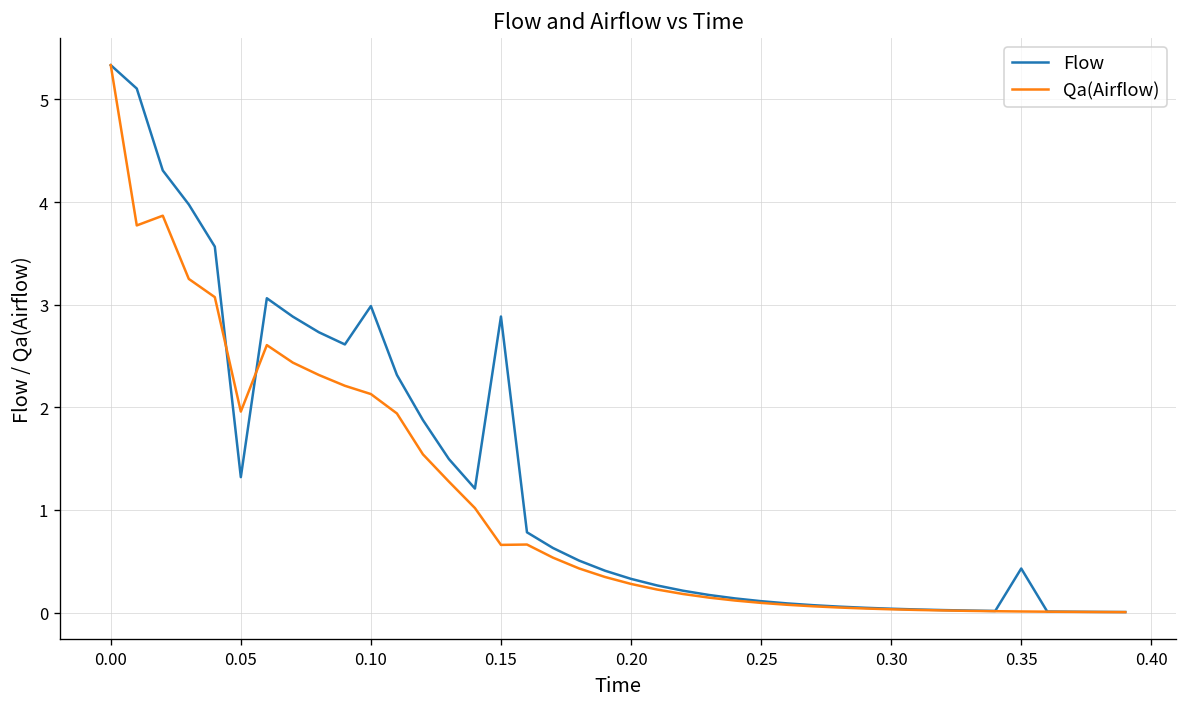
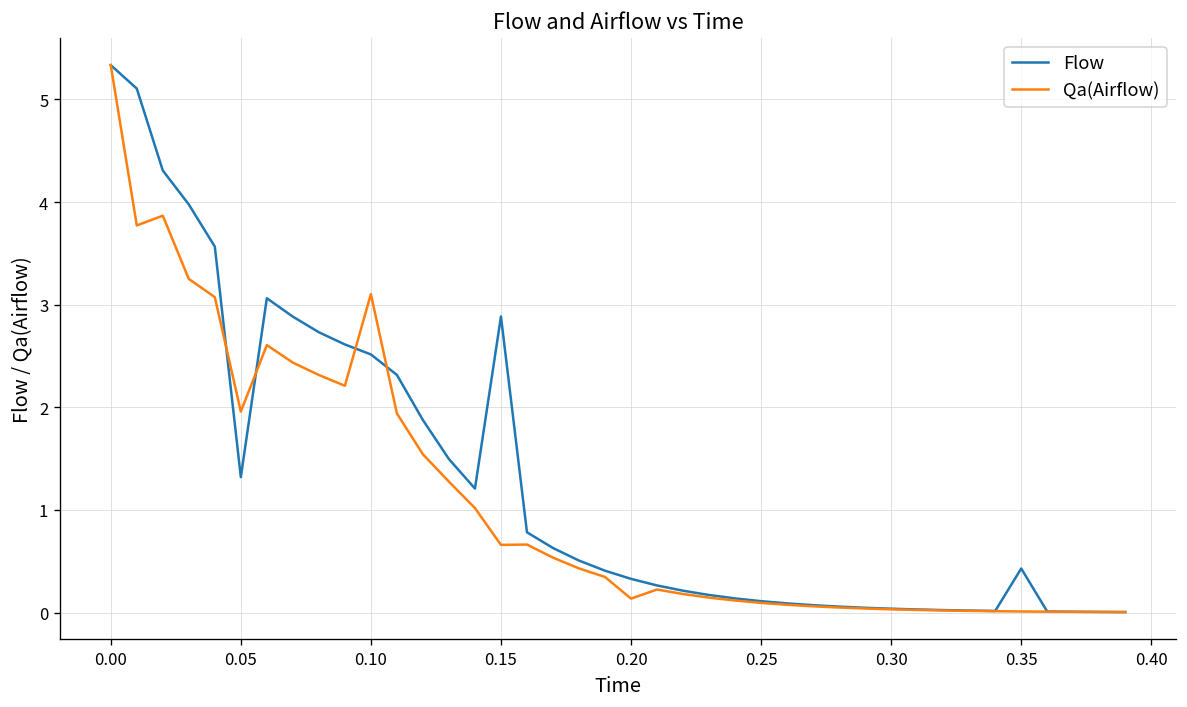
  {
    "Flow": {
      "0.05": 1.3,
-     "0.10": 3.0,
+     "0.10": 2.5,
      "0.15": 2.9,
      "0.20": 0.3,
      "0.35": 0.4
    },
    "Qa(Airflow)": {
      "0.05": 2.0,
-     "0.10": 2.1,
+     "0.10": 3.1,
      "0.15": 0.7,
-     "0.20": 0.3,
+     "0.20": 0.1,
      "0.35": 0.0
    }
  }
